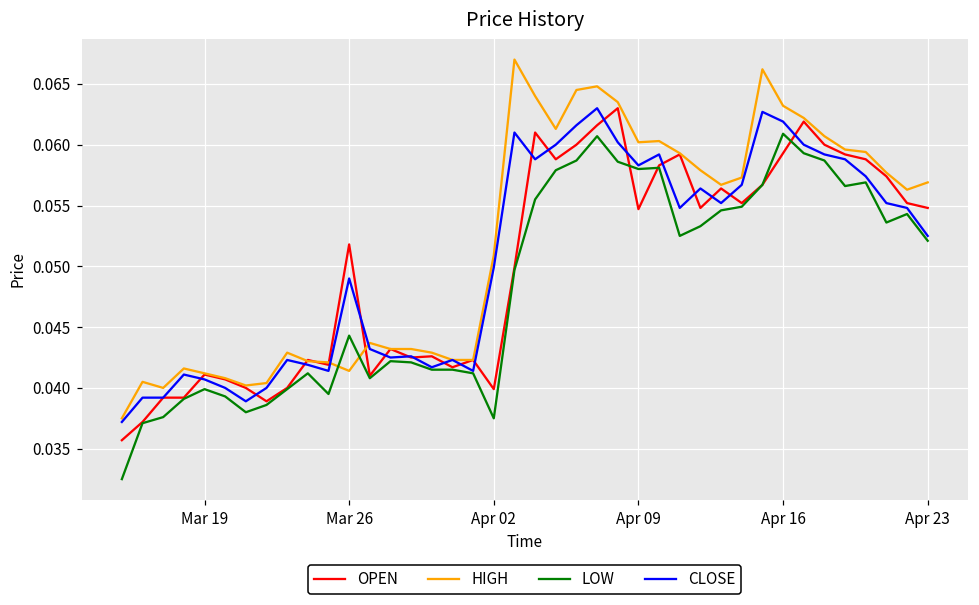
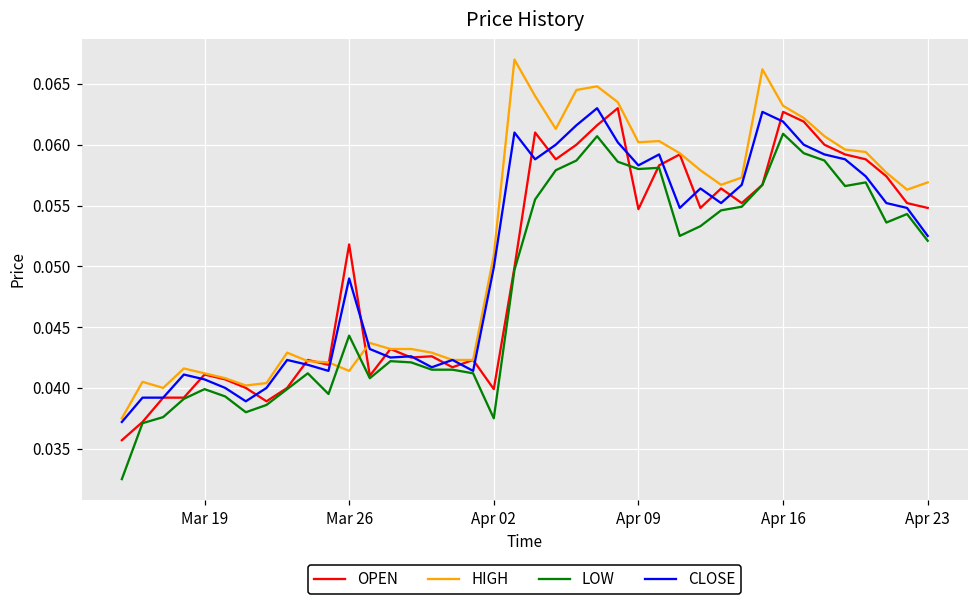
  {
    "OPEN": {
      "Mar 26": 0.0518,
      "Apr 02": 0.0399,
      "Apr 09": 0.0547,
-     "Apr 16": 0.0593,
+     "Apr 16": 0.0627,
      "Apr 23": 0.0548
    },
    "HIGH": {
      "Mar 26": 0.0414,
      "Apr 02": 0.0509,
      "Apr 09": 0.0602,
      "Apr 16": 0.0632,
      "Apr 23": 0.0569
    },
    "LOW": {
      "Mar 19": 0.0399,
      "Mar 26": 0.0443,
      "Apr 02": 0.0375,
      "Apr 09": 0.0580,
      "Apr 16": 0.0609,
      "Apr 23": 0.0521
    },
    "CLOSE": {
      "Mar 19": 0.0407,
      "Mar 26": 0.0490,
      "Apr 02": 0.0499,
      "Apr 09": 0.0583,
      "Apr 16": 0.0619,
      "Apr 23": 0.0525
    }
  }
